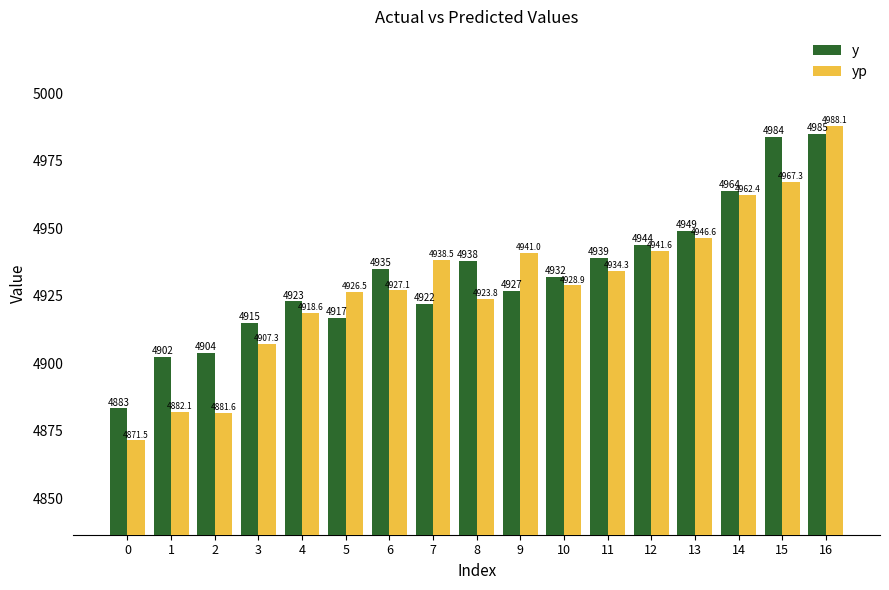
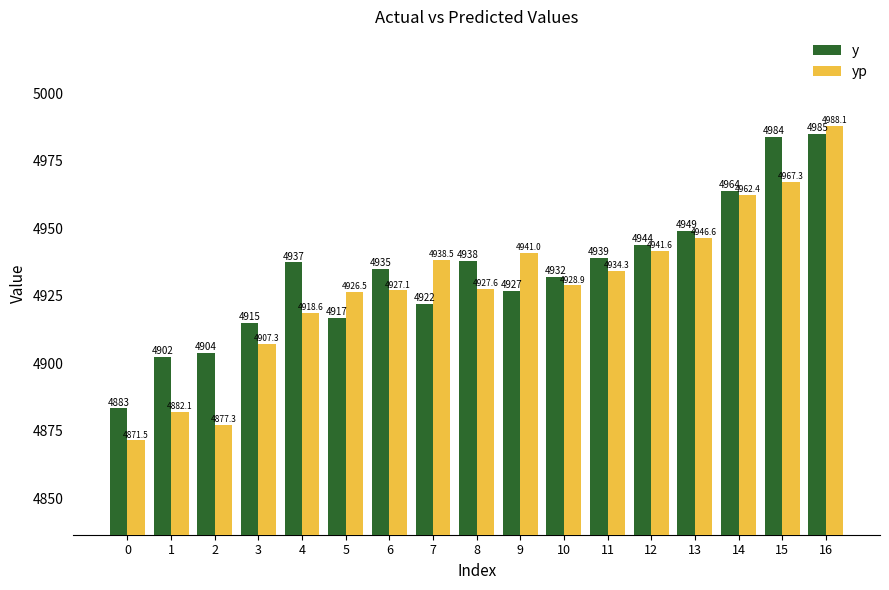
  {
    "y": {
      "0": 4883,
      "1": 4902,
      "2": 4904,
      "3": 4915,
-     "4": 4923,
+     "4": 4937,
      "5": 4917,
      "6": 4935,
      "7": 4922,
      "8": 4938,
      "9": 4927,
      "10": 4932,
      "11": 4939,
      "12": 4944,
      "13": 4949,
      "14": 4964,
      "15": 4984,
      "16": 4985
    },
    "yp": {
      "0": 4871.5,
      "1": 4882.1,
-     "2": 4881.6,
+     "2": 4877.3,
      "3": 4907.3,
      "4": 4918.6,
      "5": 4926.5,
      "6": 4927.1,
      "7": 4938.5,
-     "8": 4923.8,
+     "8": 4927.6,
      "9": 4941.0,
      "10": 4928.9,
      "11": 4934.3,
      "12": 4941.6,
      "13": 4946.6,
      "14": 4962.4,
      "15": 4967.3,
      "16": 4988.1
    }
  }
